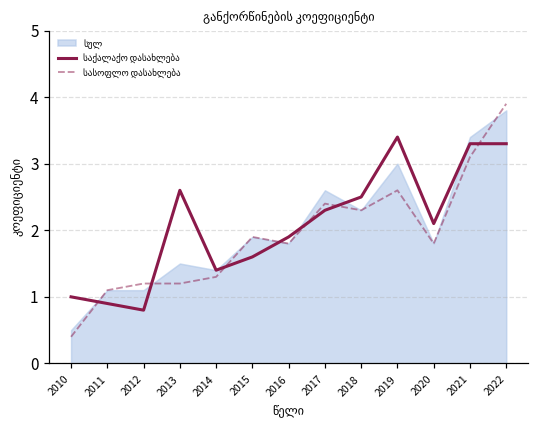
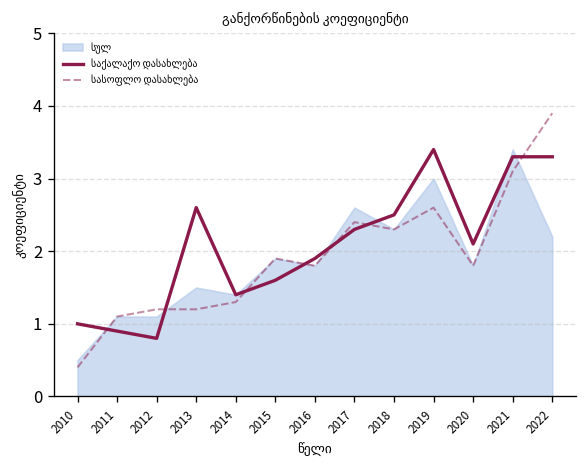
  {
    "სულ": {
      "2010": 0.5,
      "2012": 1.1,
      "2013": 1.5,
      "2017": 2.6,
      "2019": 3.0,
      "2021": 3.4,
-     "2022": 3.8
+     "2022": 2.2
    }
  }
